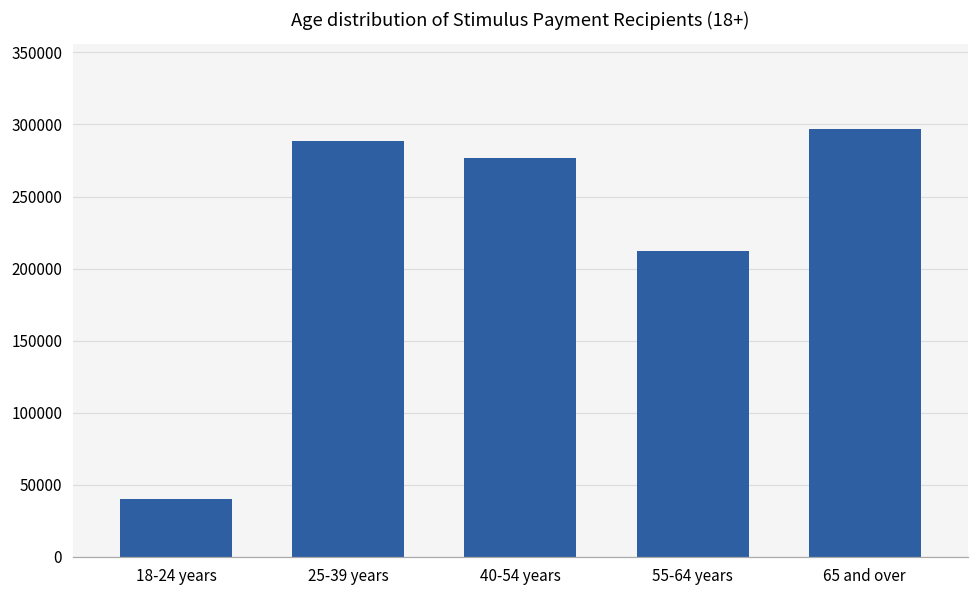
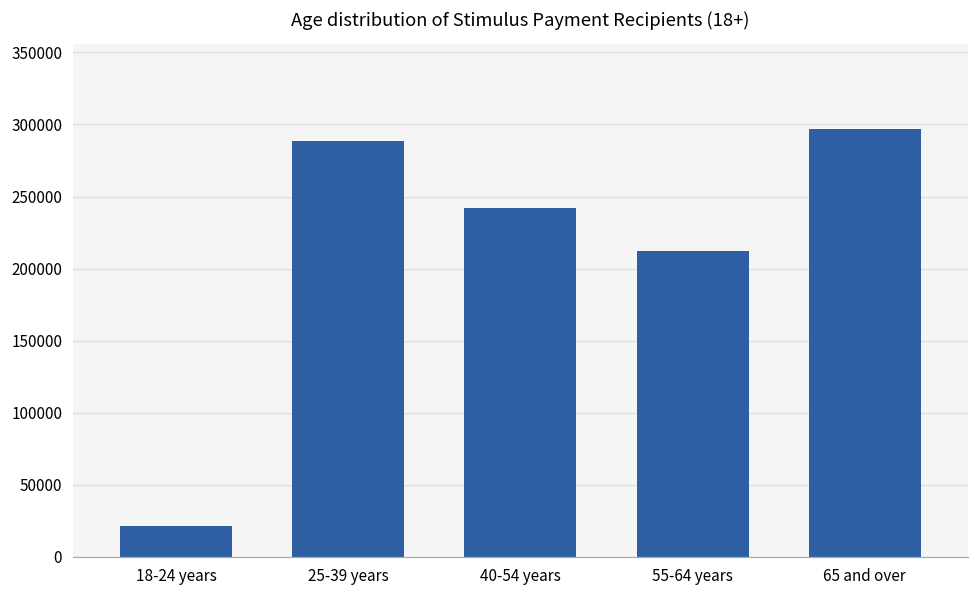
  {
-   "18-24 years": 40000,
+   "18-24 years": 22000,
    "25-39 years": 288000,
-   "40-54 years": 277000,
+   "40-54 years": 242000,
    "55-64 years": 212000,
    "65 and over": 297000
  }
